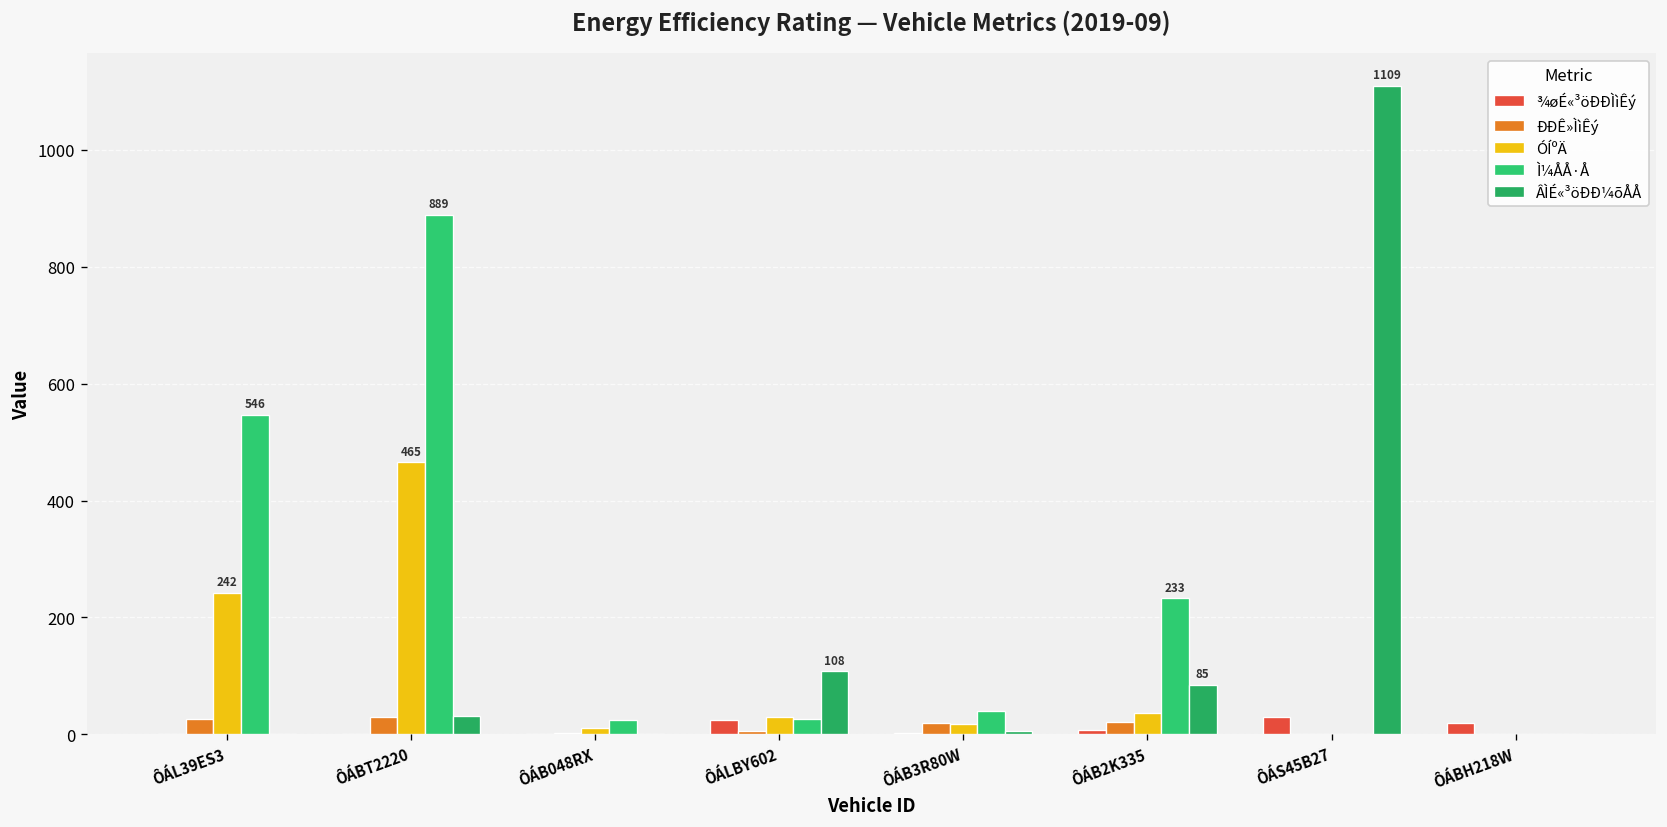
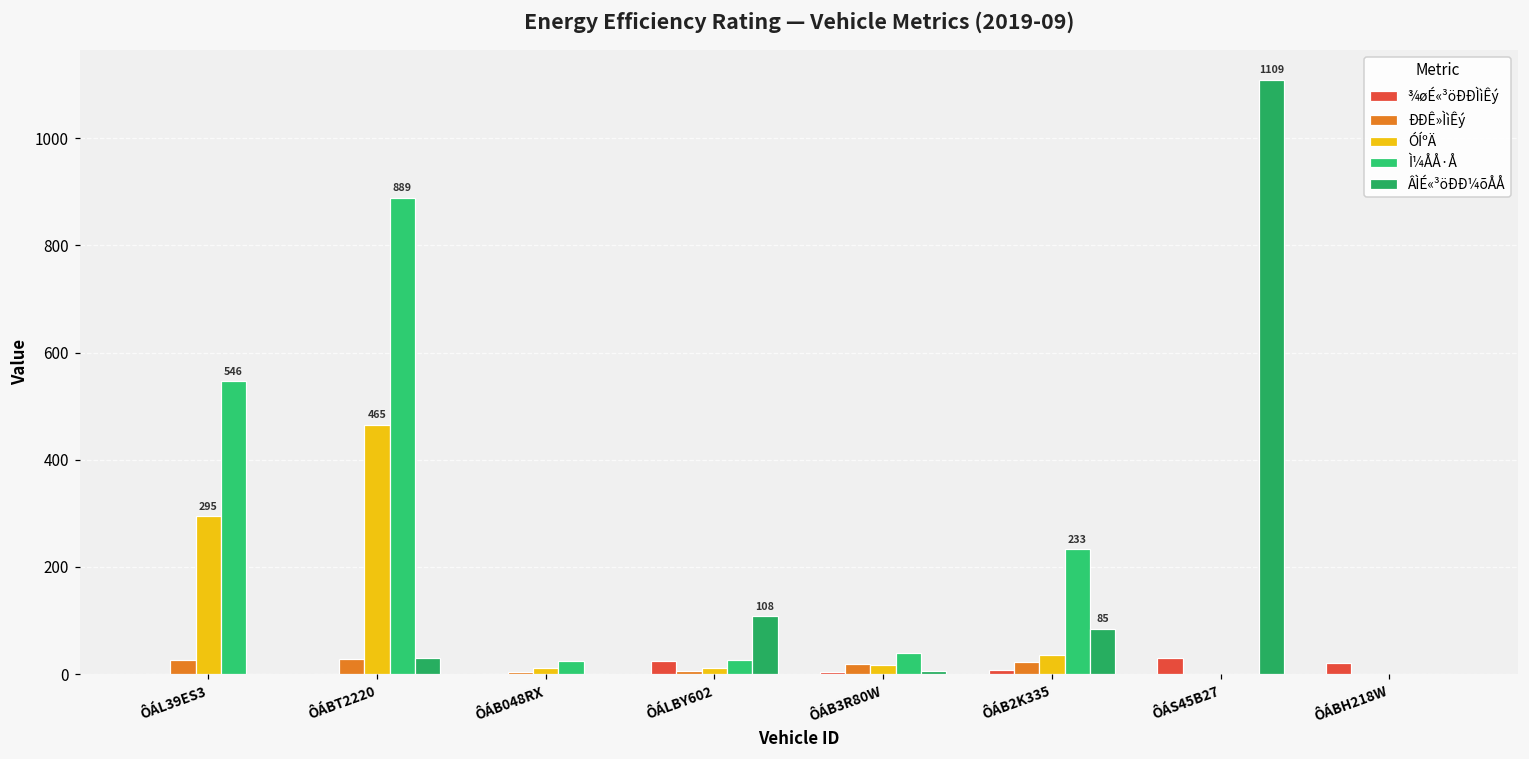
  {
    "ÓÍºÄ": {
-     "ÔÁL39ES3": 242,
+     "ÔÁL39ES3": 295,
      "ÔÁBT2220": 465,
-     "ÔÁLBY602": 30
+     "ÔÁLBY602": 10
    }
  }
